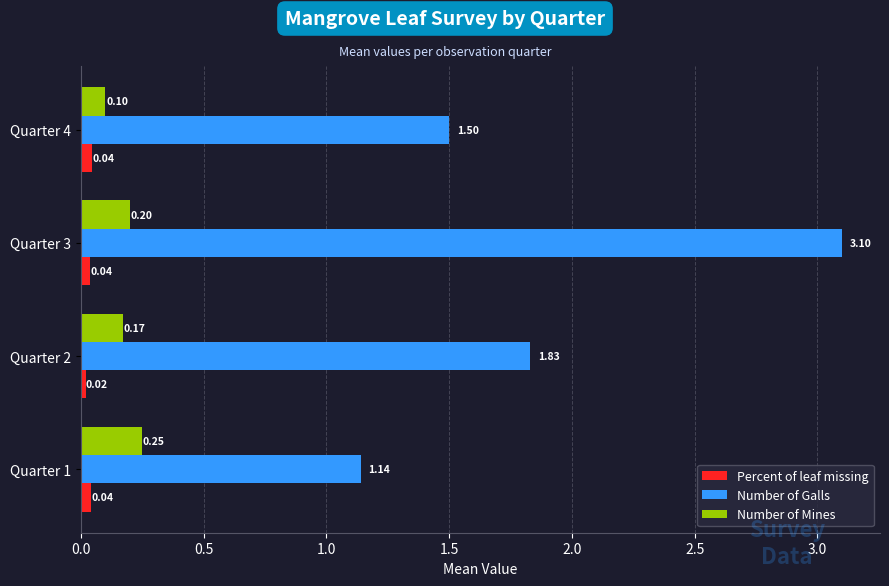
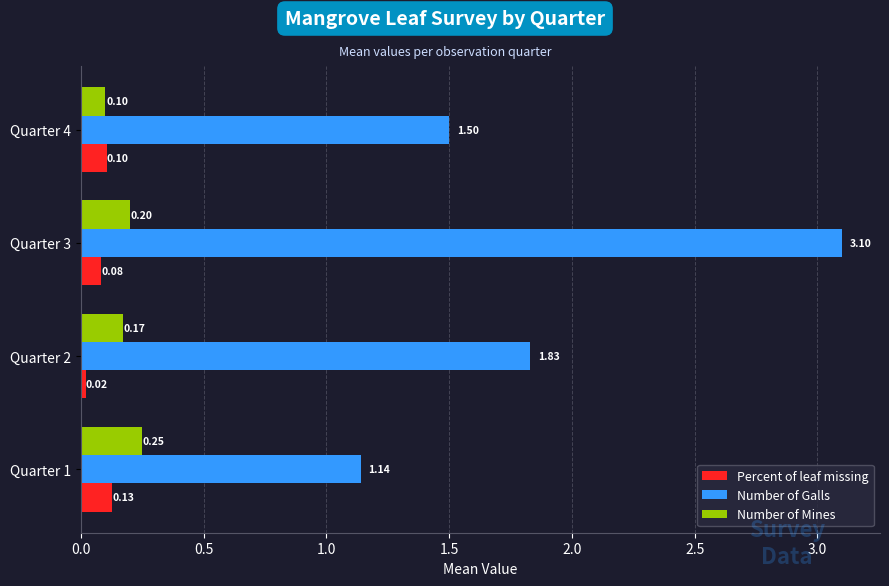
  {
    "Percent of leaf missing": {
-     "Quarter 4": 0.04,
-     "Quarter 3": 0.04,
+     "Quarter 4": 0.10,
+     "Quarter 3": 0.08,
      "Quarter 2": 0.02,
-     "Quarter 1": 0.04
+     "Quarter 1": 0.13
    },
    "Number of Galls": {
      "Quarter 4": 1.50,
      "Quarter 3": 3.10,
      "Quarter 2": 1.83,
      "Quarter 1": 1.14
    },
    "Number of Mines": {
      "Quarter 4": 0.10,
      "Quarter 3": 0.20,
      "Quarter 2": 0.17,
      "Quarter 1": 0.25
    }
  }
